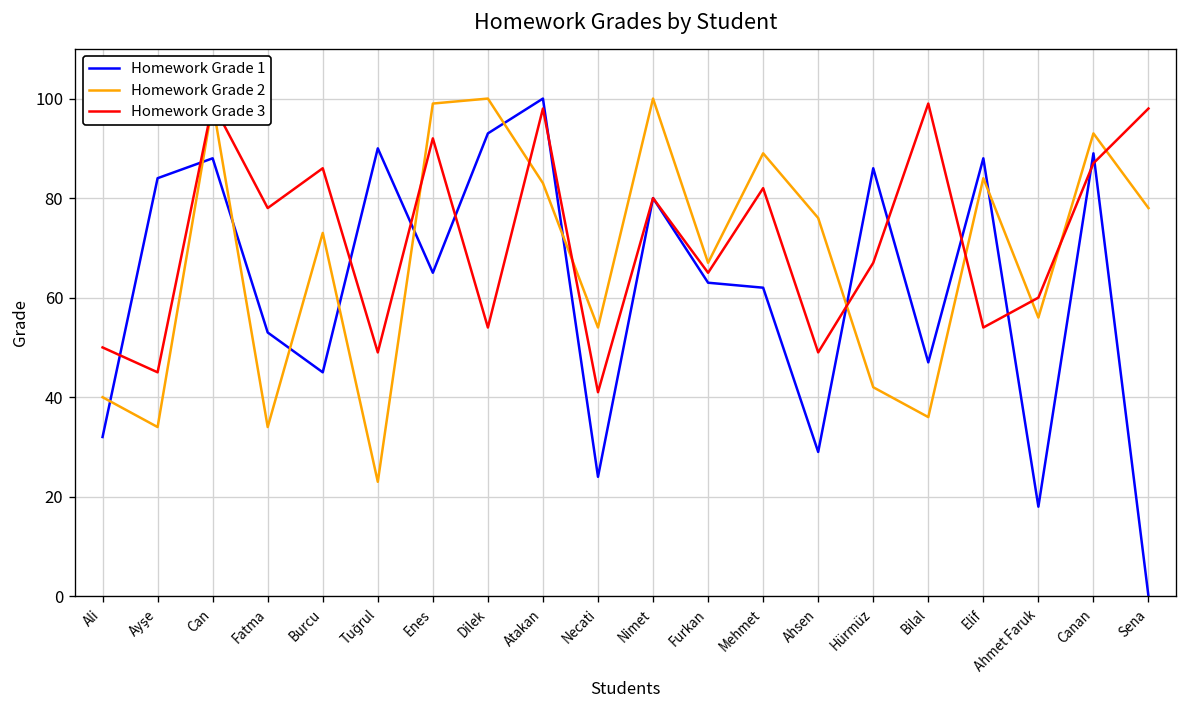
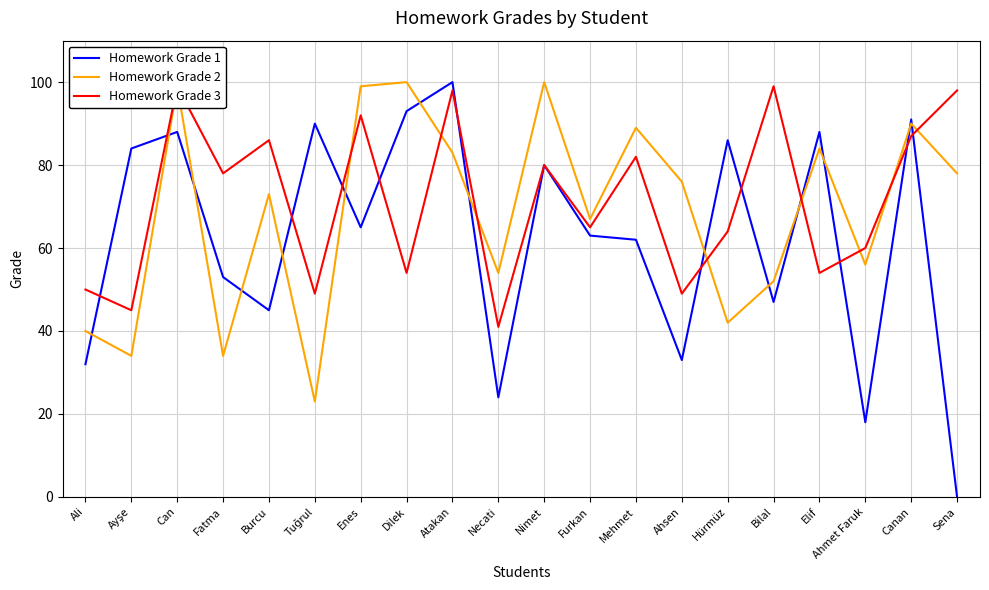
  {
    "Homework Grade 1": {
      "Ali": 32,
      "Ayşe": 84,
      "Can": 88,
      "Fatma": 53,
      "Burcu": 45,
      "Tuğrul": 90,
      "Enes": 65,
      "Dilek": 93,
      "Atakan": 100,
      "Necati": 24,
      "Furkan": 63,
      "Mehmet": 62,
-     "Ahsen": 29,
+     "Ahsen": 33,
      "Hürmüz": 86,
      "Bilal": 47,
      "Elif": 88,
      "Ahmet Faruk": 18,
-     "Canan": 89,
+     "Canan": 91,
      "Sena": 0
    },
    "Homework Grade 2": {
      "Ali": 40,
      "Ayşe": 34,
      "Fatma": 34,
      "Burcu": 73,
      "Tuğrul": 23,
      "Enes": 99,
      "Dilek": 100,
      "Atakan": 83,
      "Necati": 54,
      "Nimet": 100,
      "Furkan": 67,
      "Mehmet": 89,
      "Ahsen": 76,
      "Hürmüz": 42,
-     "Bilal": 36,
+     "Bilal": 52,
      "Elif": 84,
      "Ahmet Faruk": 56,
-     "Canan": 93,
+     "Canan": 90,
      "Sena": 78
    },
    "Homework Grade 3": {
      "Ali": 50,
      "Ayşe": 45,
      "Fatma": 78,
      "Burcu": 86,
      "Tuğrul": 49,
      "Enes": 92,
      "Dilek": 54,
      "Atakan": 98,
      "Necati": 41,
      "Furkan": 65,
      "Mehmet": 82,
      "Ahsen": 49,
-     "Hürmüz": 67,
+     "Hürmüz": 64,
      "Bilal": 99,
      "Elif": 54,
      "Ahmet Faruk": 60,
      "Canan": 87,
      "Sena": 98
    }
  }
